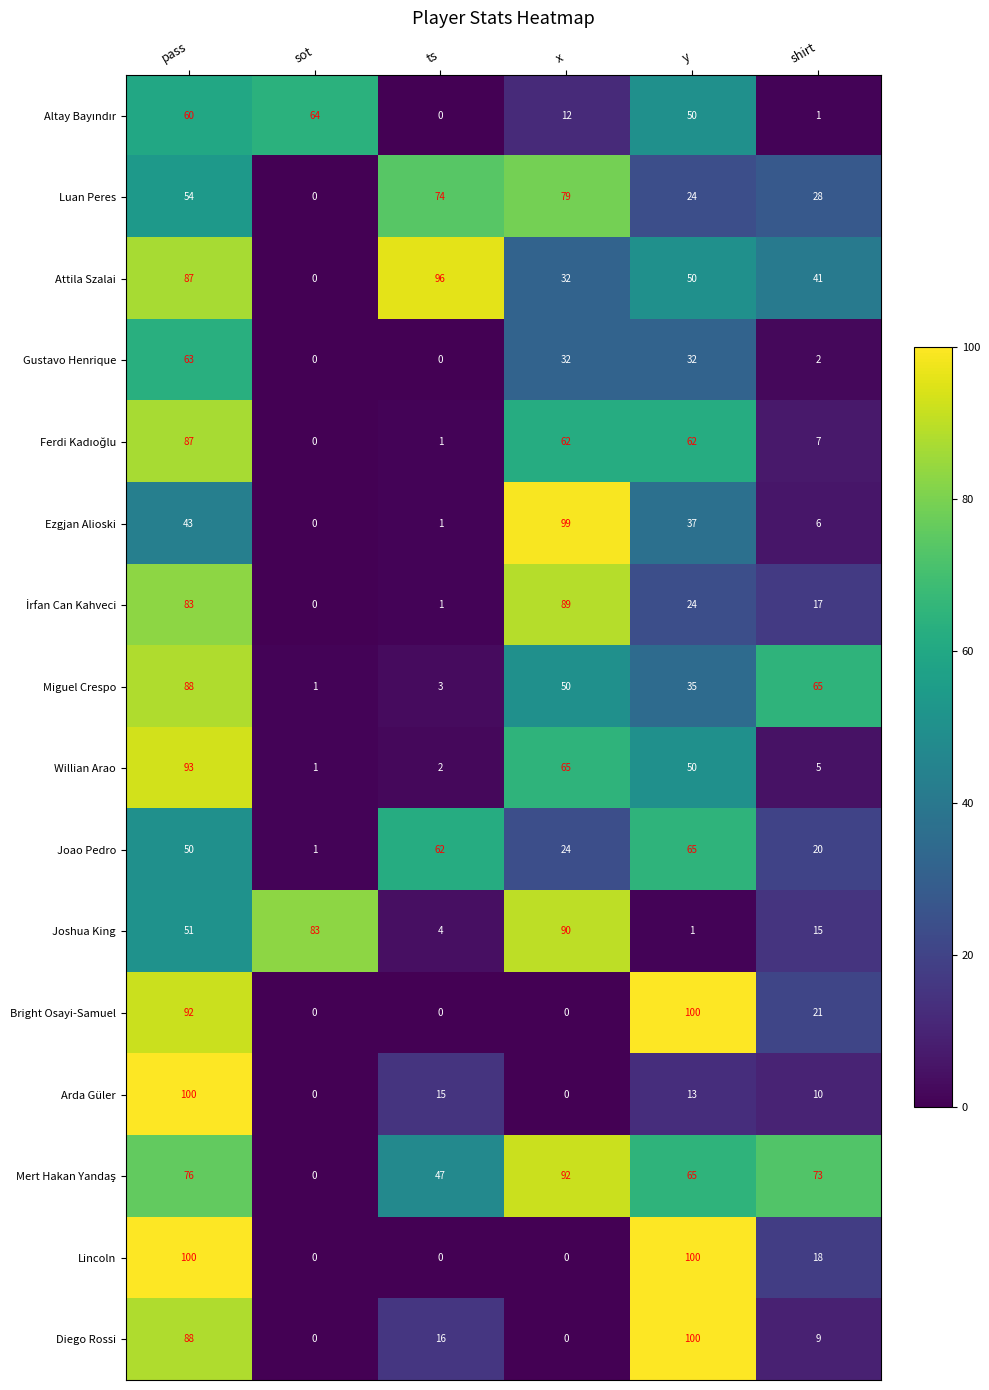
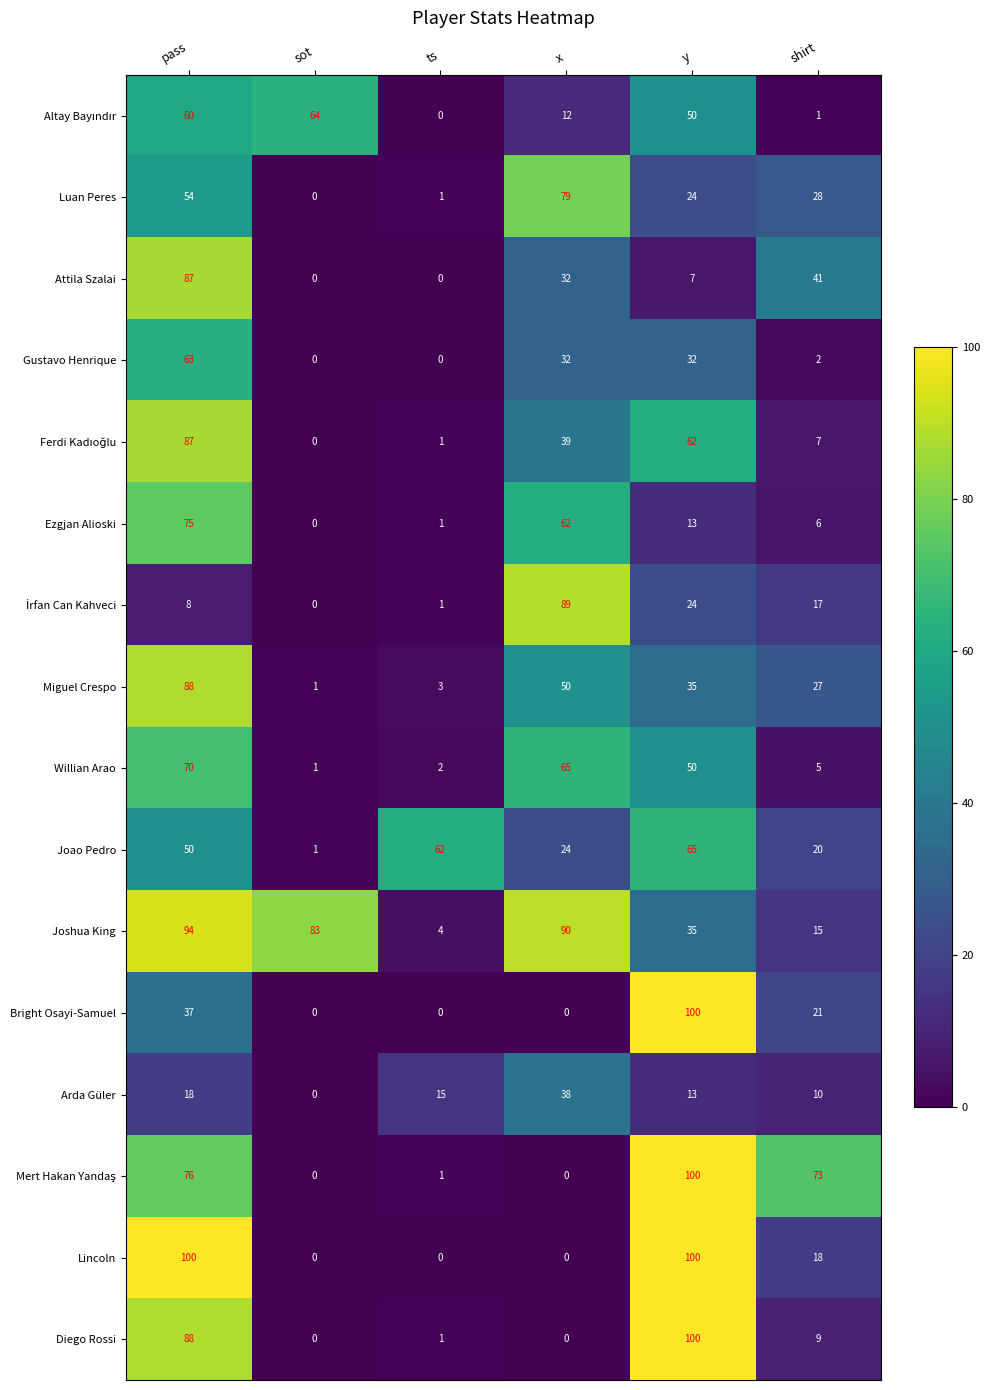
  {
    "Altay Bayındır": {
      "pass": 60,
      "sot": 64,
      "ts": 0,
      "x": 12,
      "y": 50,
      "shirt": 1
    },
    "Luan Peres": {
      "pass": 54,
      "sot": 0,
-     "ts": 74,
+     "ts": 1,
      "x": 79,
      "y": 24,
      "shirt": 28
    },
    "Attila Szalai": {
      "pass": 87,
      "sot": 0,
-     "ts": 96,
+     "ts": 0,
      "x": 32,
-     "y": 50,
+     "y": 7,
      "shirt": 41
    },
    "Gustavo Henrique": {
      "pass": 63,
      "sot": 0,
      "ts": 0,
      "x": 32,
      "y": 32,
      "shirt": 2
    },
    "Ferdi Kadıoğlu": {
      "pass": 87,
      "sot": 0,
      "ts": 1,
-     "x": 62,
+     "x": 39,
      "y": 62,
      "shirt": 7
    },
    "Ezgjan Alioski": {
-     "pass": 43,
+     "pass": 75,
      "sot": 0,
      "ts": 1,
-     "x": 99,
-     "y": 37,
+     "x": 62,
+     "y": 13,
      "shirt": 6
    },
    "İrfan Can Kahveci": {
-     "pass": 83,
+     "pass": 8,
      "sot": 0,
      "ts": 1,
      "x": 89,
      "y": 24,
      "shirt": 17
    },
    "Miguel Crespo": {
      "pass": 88,
      "sot": 1,
      "ts": 3,
      "x": 50,
      "y": 35,
-     "shirt": 65
+     "shirt": 27
    },
    "Willian Arao": {
-     "pass": 93,
+     "pass": 70,
      "sot": 1,
      "ts": 2,
      "x": 65,
      "y": 50,
      "shirt": 5
    },
    "Joao Pedro": {
      "pass": 50,
      "sot": 1,
      "ts": 62,
      "x": 24,
      "y": 65,
      "shirt": 20
    },
    "Joshua King": {
-     "pass": 51,
+     "pass": 94,
      "sot": 83,
      "ts": 4,
      "x": 90,
-     "y": 1,
+     "y": 35,
      "shirt": 15
    },
    "Bright Osayi-Samuel": {
-     "pass": 92,
+     "pass": 37,
      "sot": 0,
      "ts": 0,
      "x": 0,
      "y": 100,
      "shirt": 21
    },
    "Arda Güler": {
-     "pass": 100,
+     "pass": 18,
      "sot": 0,
      "ts": 15,
-     "x": 0,
+     "x": 38,
      "y": 13,
      "shirt": 10
    },
    "Mert Hakan Yandaş": {
      "pass": 76,
      "sot": 0,
-     "ts": 47,
-     "x": 92,
-     "y": 65,
+     "ts": 1,
+     "x": 0,
+     "y": 100,
      "shirt": 73
    },
    "Lincoln": {
      "pass": 100,
      "sot": 0,
      "ts": 0,
      "x": 0,
      "y": 100,
      "shirt": 18
    },
    "Diego Rossi": {
      "pass": 88,
      "sot": 0,
-     "ts": 16,
+     "ts": 1,
      "x": 0,
      "y": 100,
      "shirt": 9
    }
  }
